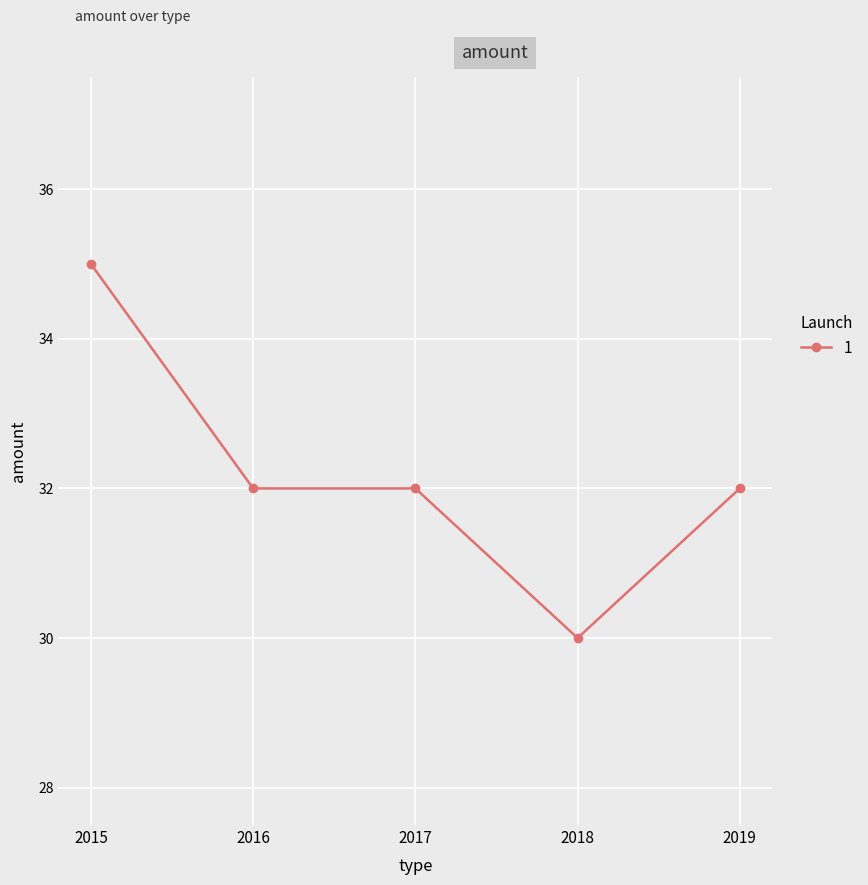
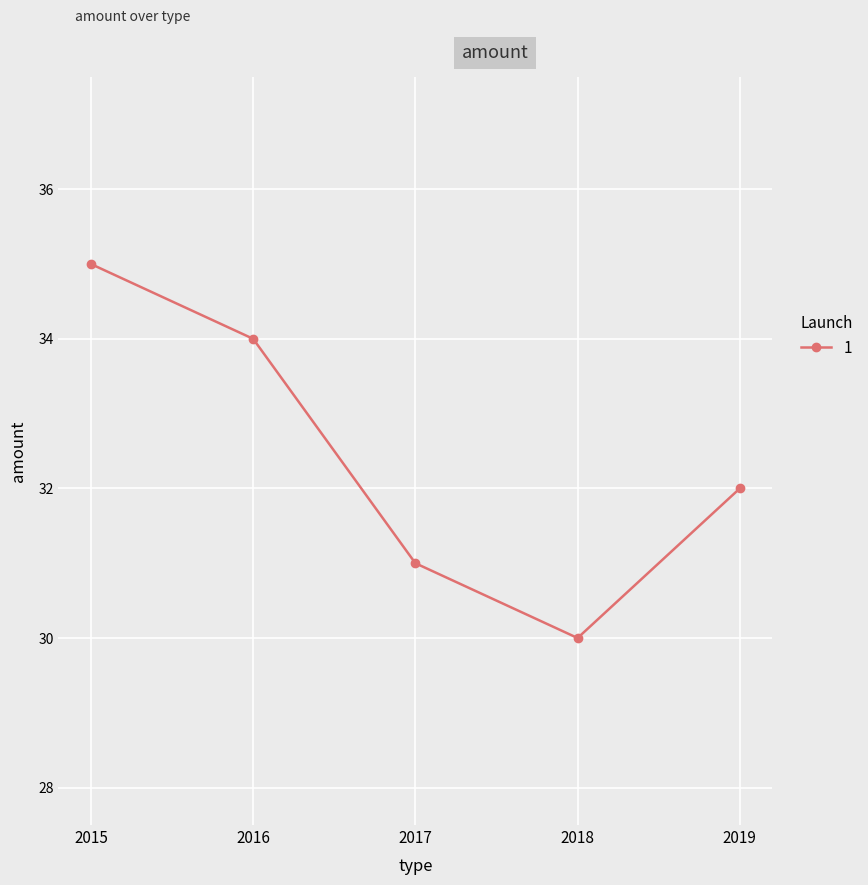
  {
    "2015": 35,
-   "2016": 32,
-   "2017": 32,
+   "2016": 34,
+   "2017": 31,
    "2018": 30,
    "2019": 32
  }
